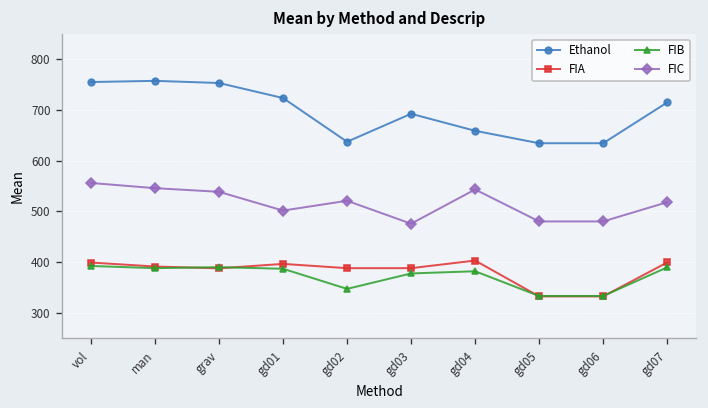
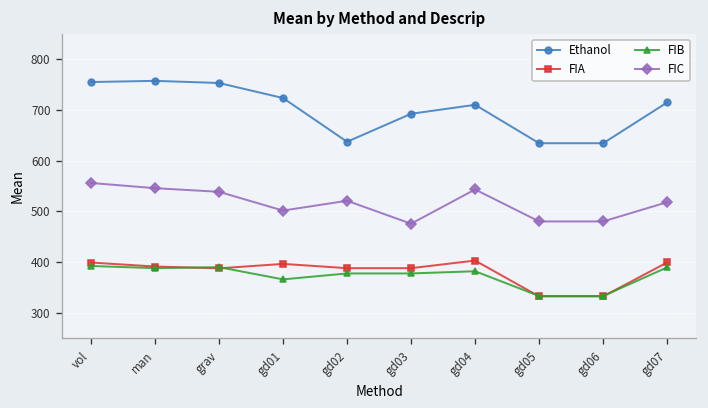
  {
    "Ethanol": {
      "vol": 760,
      "man": 760,
      "grav": 750,
      "gd01": 720,
      "gd02": 640,
      "gd03": 690,
-     "gd04": 660,
+     "gd04": 710,
      "gd05": 630,
      "gd06": 630,
      "gd07": 710
    },
    "FIA": {
      "vol": 400,
      "gd01": 400,
      "gd02": 390,
      "gd03": 390,
      "gd04": 400,
      "gd07": 400
    },
    "FIB": {
      "vol": 390,
-     "gd01": 390,
-     "gd02": 350,
+     "gd01": 370,
+     "gd02": 380,
      "gd03": 380,
      "gd04": 380,
      "gd07": 390
    },
    "FIC": {
      "vol": 560,
      "man": 550,
      "grav": 540,
      "gd01": 500,
      "gd02": 520,
      "gd03": 480,
      "gd04": 540,
      "gd05": 480,
      "gd06": 480,
      "gd07": 520
    }
  }
